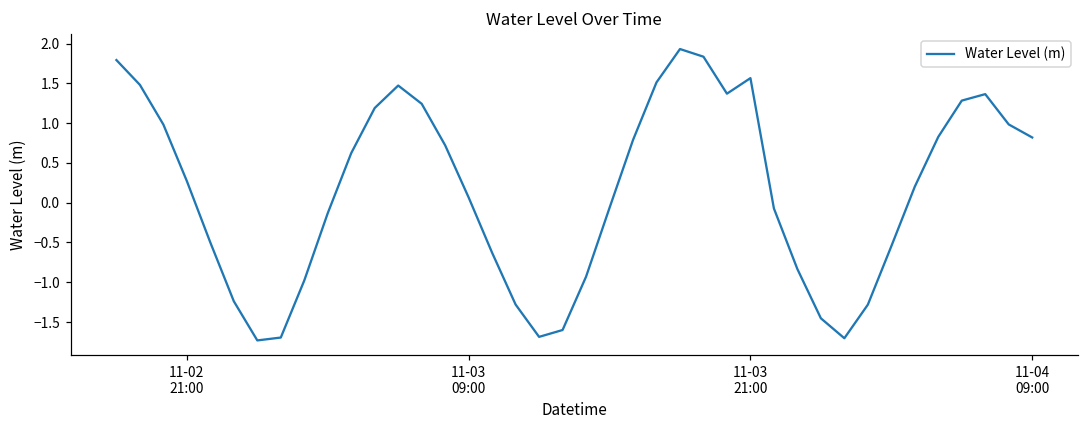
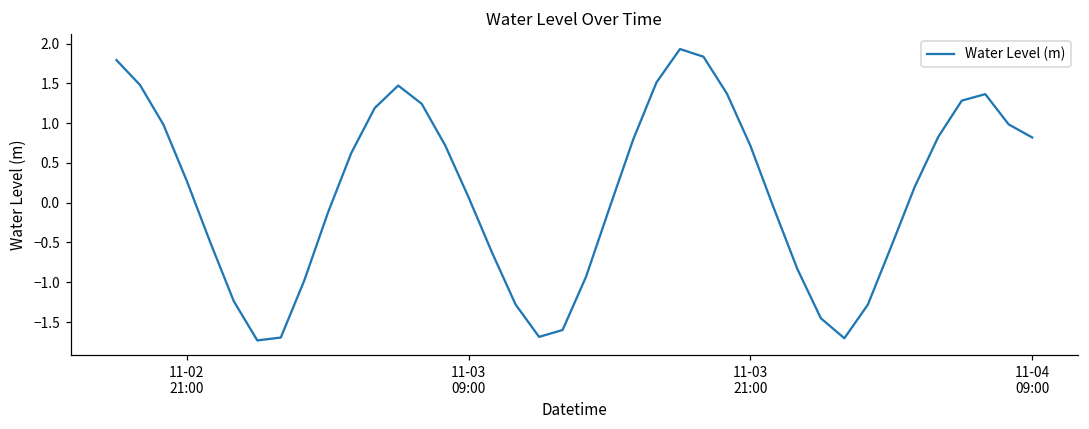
  {
    "11-02 21:00": 0.3,
    "11-03 09:00": 0.1,
-   "11-03 21:00": 1.6,
+   "11-03 21:00": 0.7,
    "11-04 09:00": 0.8
  }
